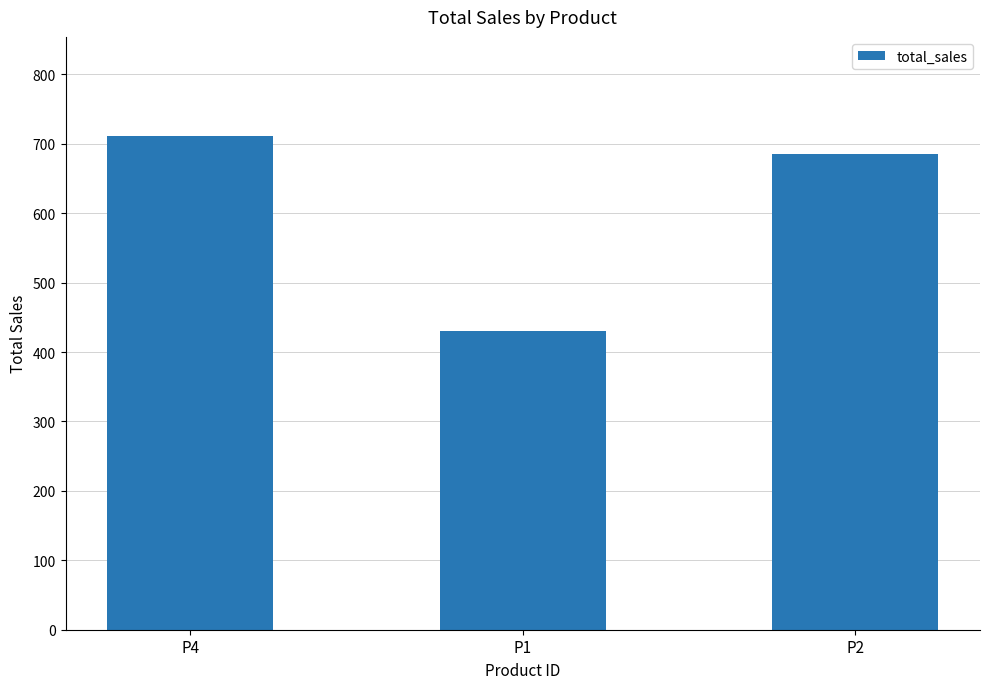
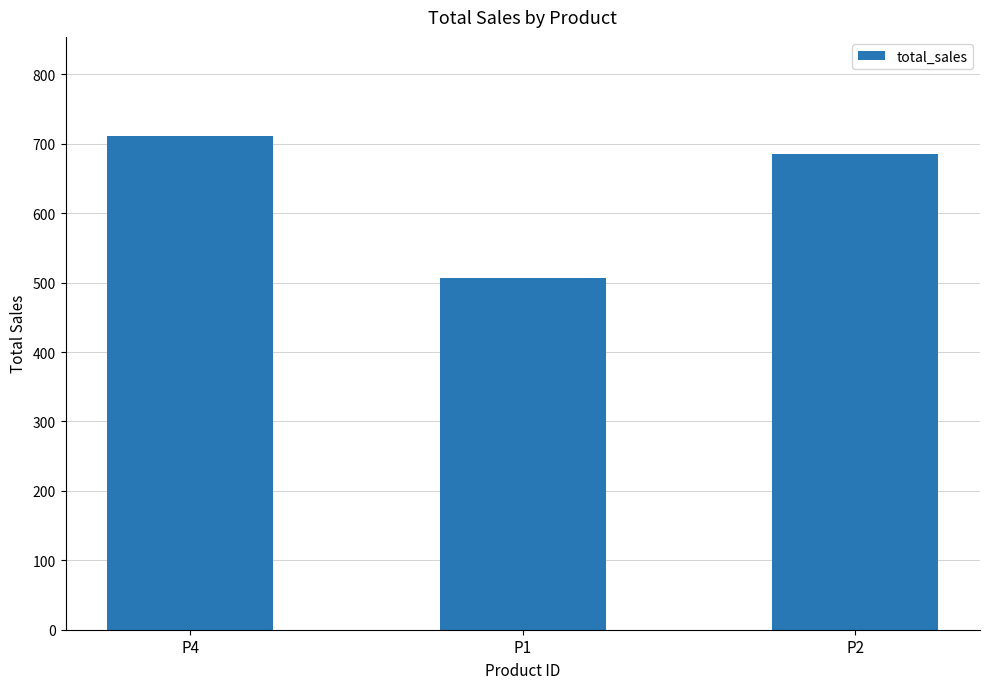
  {
    "P4": 710,
-   "P1": 430,
+   "P1": 510,
    "P2": 690
  }
